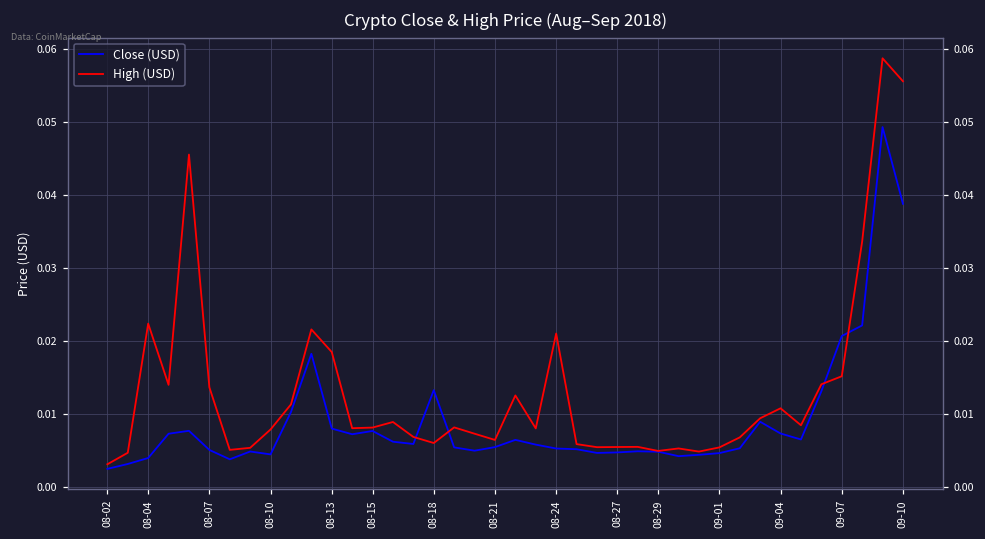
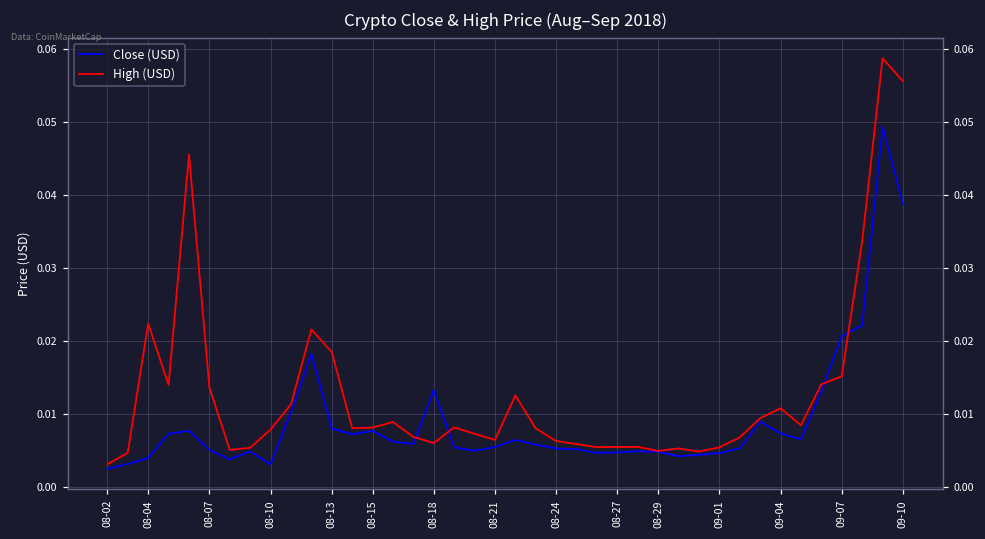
  {
    "Close (USD)": {
      "08-02": 0.003,
      "08-04": 0.004,
      "08-07": 0.005,
-     "08-10": 0.005,
+     "08-10": 0.003,
      "08-13": 0.008,
      "08-15": 0.008,
      "08-18": 0.013,
      "08-21": 0.006,
      "08-24": 0.005,
      "08-27": 0.005,
      "09-01": 0.005,
      "09-04": 0.007,
      "09-07": 0.021,
      "09-10": 0.039
    },
    "High (USD)": {
      "08-02": 0.003,
      "08-04": 0.022,
      "08-07": 0.014,
      "08-10": 0.008,
      "08-13": 0.019,
      "08-15": 0.008,
      "08-18": 0.006,
      "08-21": 0.006,
-     "08-24": 0.021,
+     "08-24": 0.006,
      "08-27": 0.006,
      "09-01": 0.005,
      "09-04": 0.011,
      "09-07": 0.015,
      "09-10": 0.056
    }
  }
